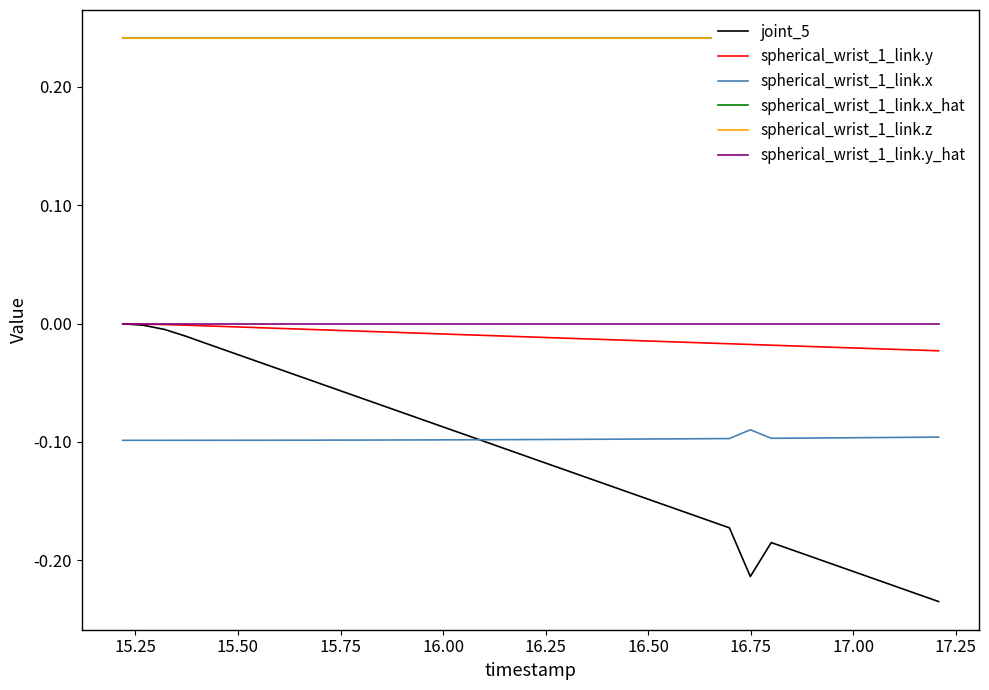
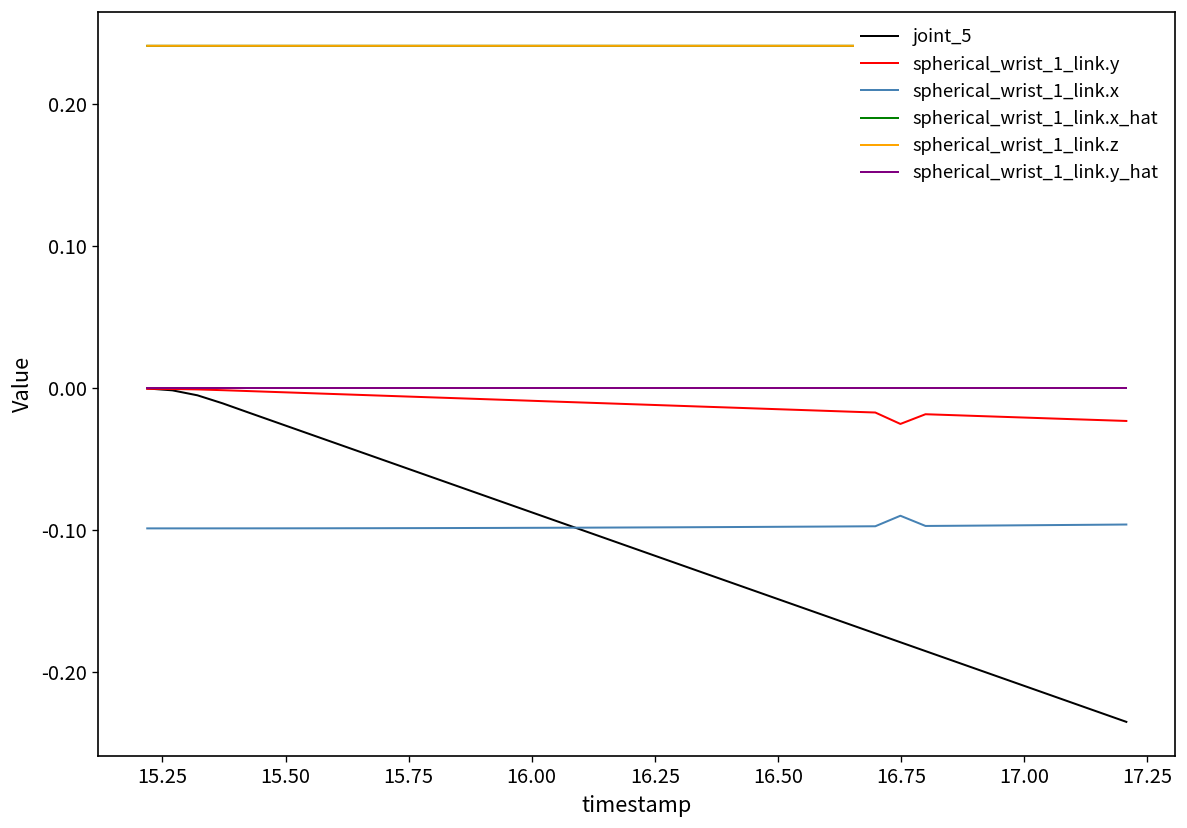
  {
    "joint_5": {
-     "16.75": -0.214
+     "16.75": -0.179
    },
    "spherical_wrist_1_link.y": {
-     "16.75": -0.018
+     "16.75": -0.025
    },
    "spherical_wrist_1_link.x": {
      "16.75": -0.090
    },
    "spherical_wrist_1_link.y_hat": {
      "16.75": 0.000
    }
  }
